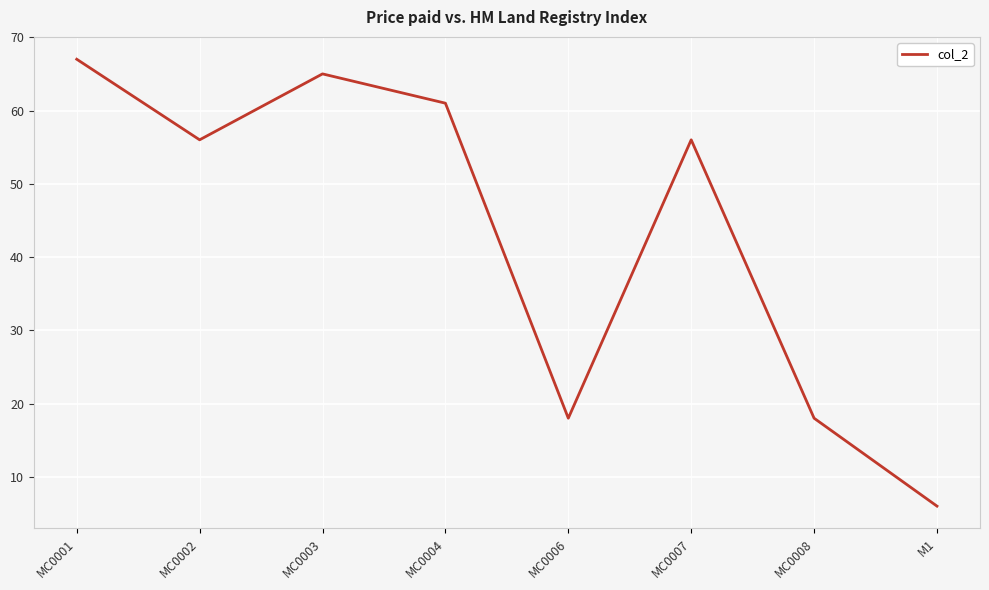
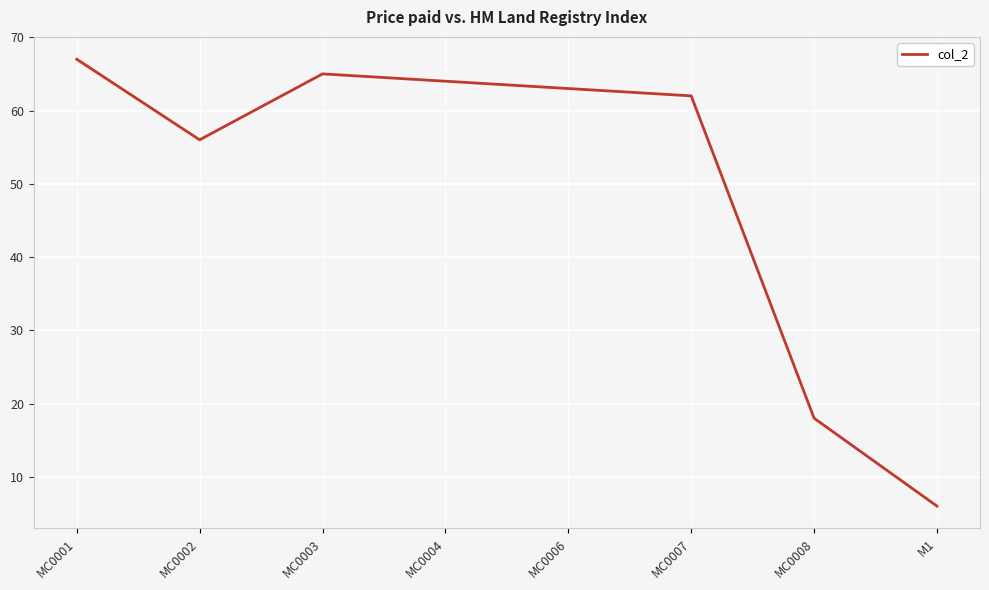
  {
    "MC0001": 67,
    "MC0002": 56,
    "MC0003": 65,
-   "MC0004": 61,
-   "MC0006": 18,
-   "MC0007": 56,
+   "MC0004": 64,
+   "MC0006": 63,
+   "MC0007": 62,
    "MC0008": 18,
    "M1": 6
  }
